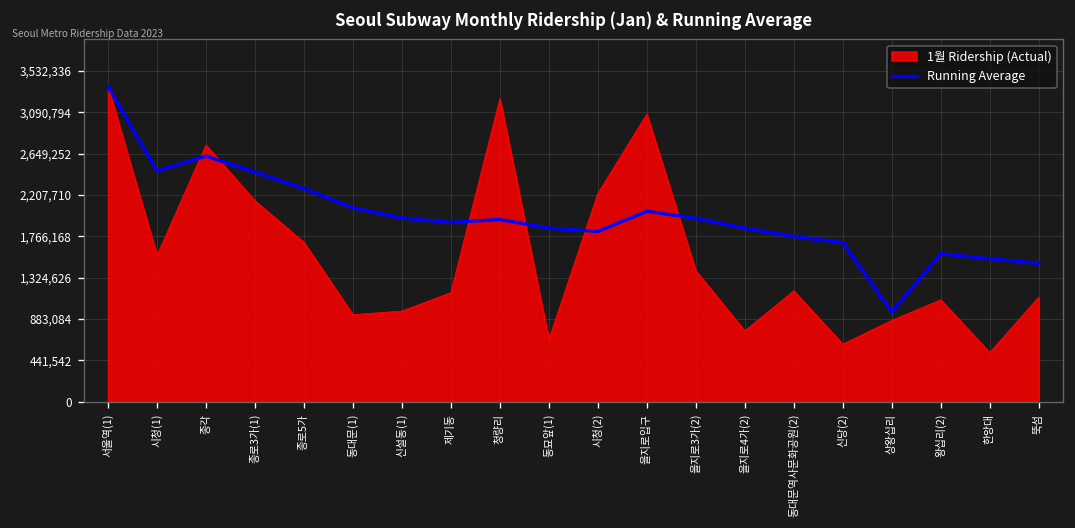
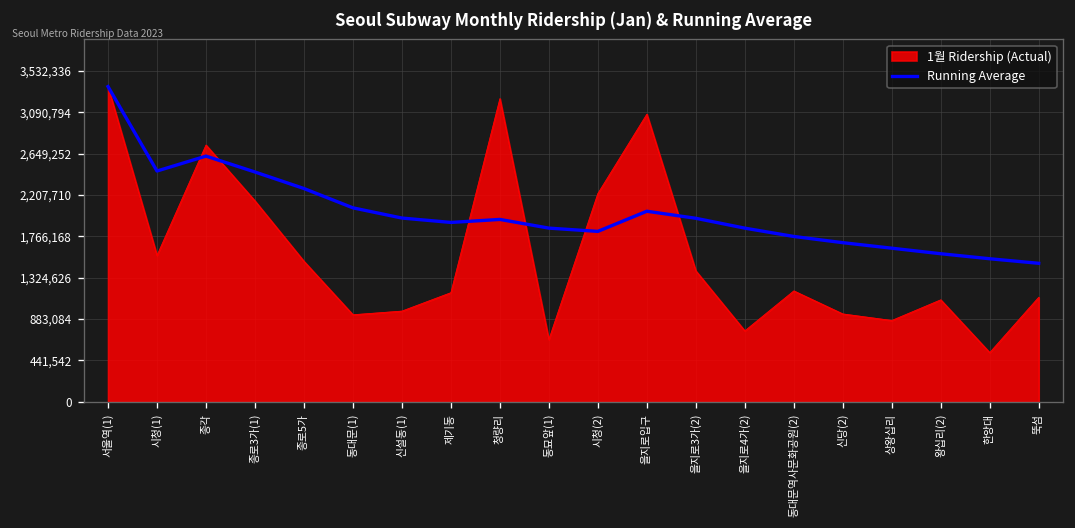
  {
    "1월 Ridership (Actual)": {
      "시청(1)": "1,600,000",
      "종각": "2,700,000",
      "종로3가(1)": "2,100,000",
-     "종로5가": "1,700,000",
+     "종로5가": "1,500,000",
      "동대문(1)": "900,000",
      "신설동(1)": "1,000,000",
      "제기동": "1,200,000",
      "청량리": "3,200,000",
      "동묘앞(1)": "700,000",
      "시청(2)": "2,200,000",
      "을지로입구": "3,100,000",
      "을지로3가(2)": "1,400,000",
      "을지로4가(2)": "800,000",
      "동대문역사문화공원(2)": "1,200,000",
-     "신당(2)": "600,000",
+     "신당(2)": "900,000",
      "상왕십리": "900,000",
      "왕십리(2)": "1,100,000",
      "한양대": "500,000",
      "뚝섬": "1,100,000"
    },
    "Running Average": {
      "시청(1)": "2,500,000",
      "종각": "2,600,000",
      "종로3가(1)": "2,500,000",
      "종로5가": "2,300,000",
      "동대문(1)": "2,100,000",
      "신설동(1)": "2,000,000",
      "제기동": "1,900,000",
      "청량리": "1,900,000",
      "동묘앞(1)": "1,900,000",
      "시청(2)": "1,800,000",
      "을지로입구": "2,000,000",
      "을지로3가(2)": "2,000,000",
      "을지로4가(2)": "1,900,000",
      "동대문역사문화공원(2)": "1,800,000",
      "신당(2)": "1,700,000",
-     "상왕십리": "1,000,000",
+     "상왕십리": "1,600,000",
      "왕십리(2)": "1,600,000",
      "한양대": "1,500,000",
      "뚝섬": "1,500,000"
    }
  }
